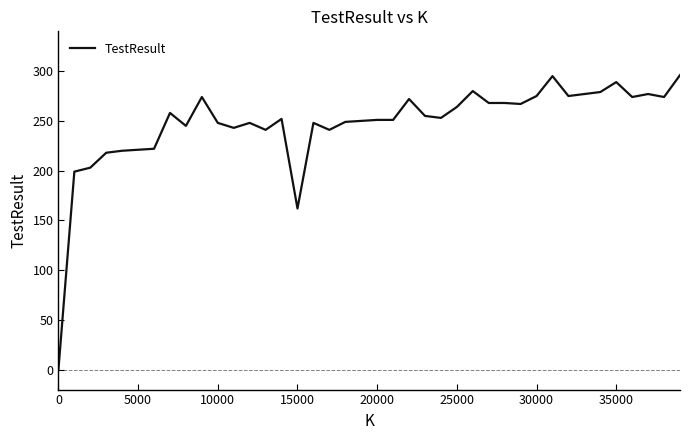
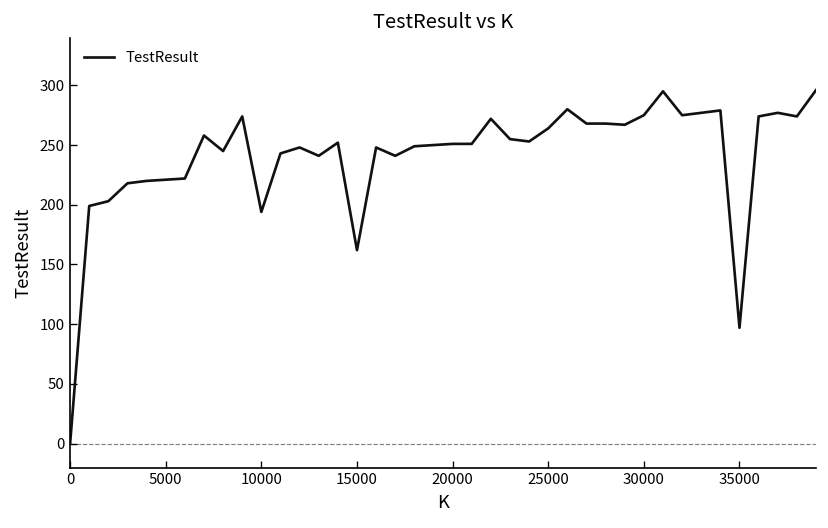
  {
    "0": 0,
    "5000": 220,
-   "10000": 250,
+   "10000": 190,
    "15000": 160,
    "20000": 250,
    "25000": 260,
    "30000": 280,
-   "35000": 290
+   "35000": 100
  }
